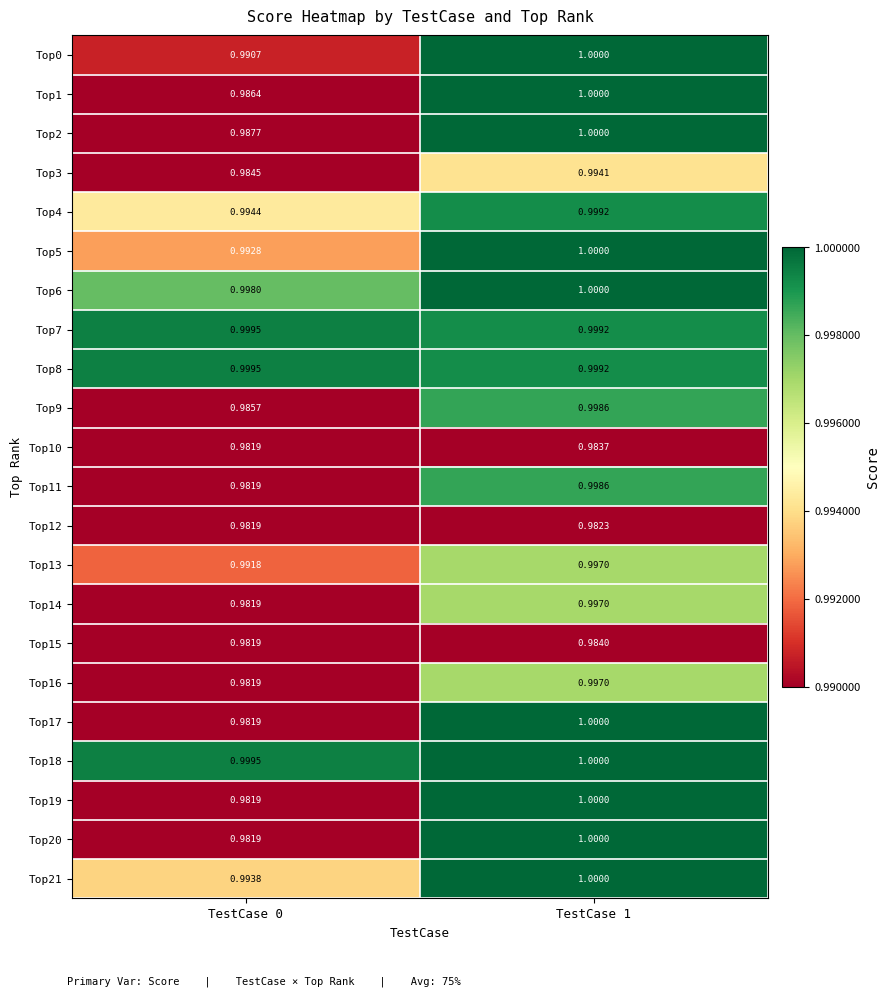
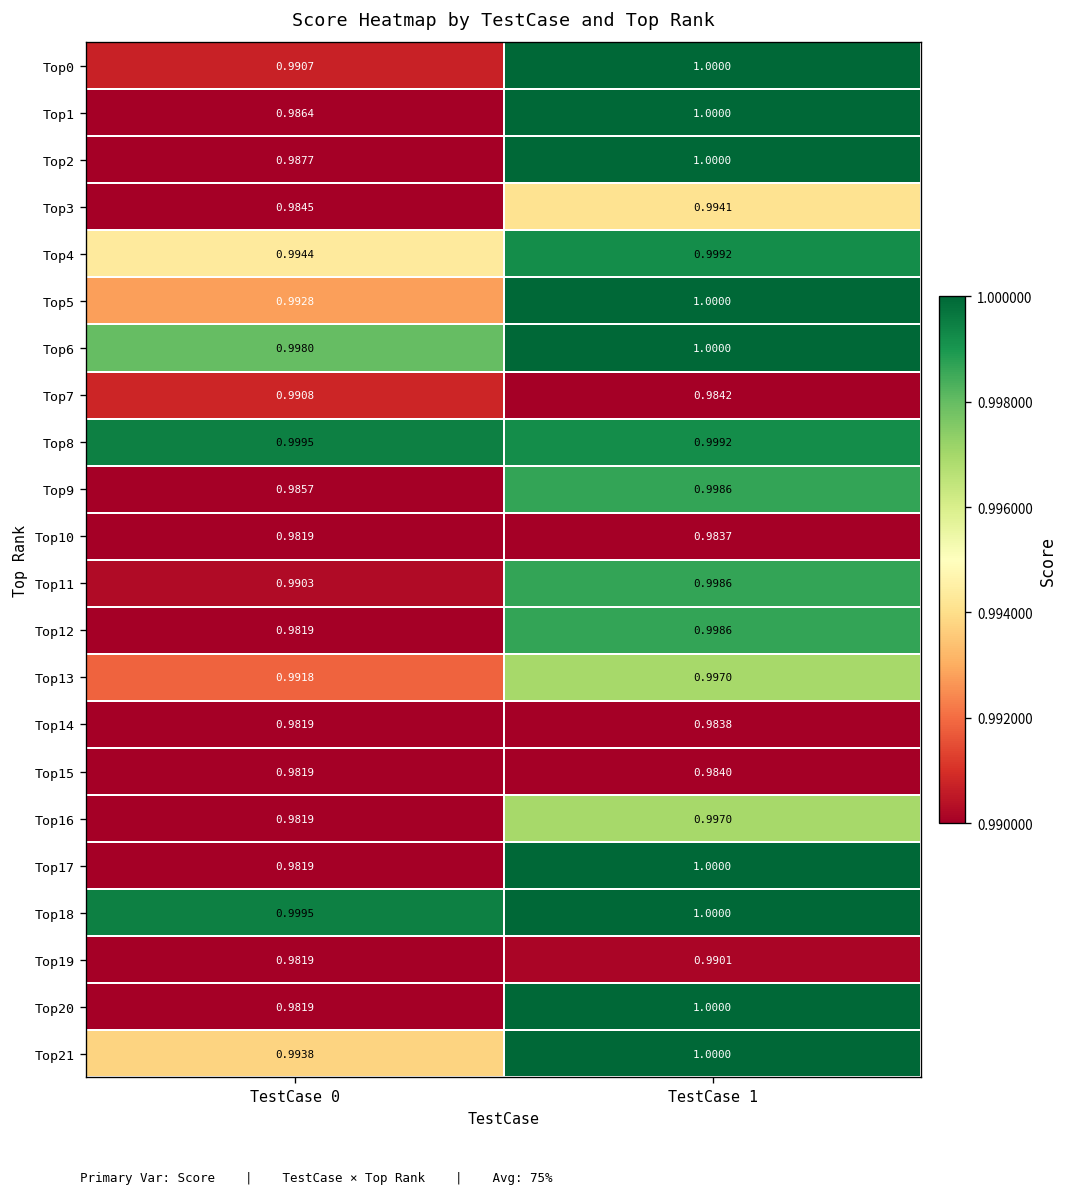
  {
    "Top0": {
      "TestCase 0": 0.9907,
      "TestCase 1": 1.0000
    },
    "Top1": {
      "TestCase 0": 0.9864,
      "TestCase 1": 1.0000
    },
    "Top2": {
      "TestCase 0": 0.9877,
      "TestCase 1": 1.0000
    },
    "Top3": {
      "TestCase 0": 0.9845,
      "TestCase 1": 0.9941
    },
    "Top4": {
      "TestCase 0": 0.9944,
      "TestCase 1": 0.9992
    },
    "Top5": {
      "TestCase 0": 0.9928,
      "TestCase 1": 1.0000
    },
    "Top6": {
      "TestCase 0": 0.9980,
      "TestCase 1": 1.0000
    },
    "Top7": {
-     "TestCase 0": 0.9995,
-     "TestCase 1": 0.9992
+     "TestCase 0": 0.9908,
+     "TestCase 1": 0.9842
    },
    "Top8": {
      "TestCase 0": 0.9995,
      "TestCase 1": 0.9992
    },
    "Top9": {
      "TestCase 0": 0.9857,
      "TestCase 1": 0.9986
    },
    "Top10": {
      "TestCase 0": 0.9819,
      "TestCase 1": 0.9837
    },
    "Top11": {
-     "TestCase 0": 0.9819,
+     "TestCase 0": 0.9903,
      "TestCase 1": 0.9986
    },
    "Top12": {
      "TestCase 0": 0.9819,
-     "TestCase 1": 0.9823
+     "TestCase 1": 0.9986
    },
    "Top13": {
      "TestCase 0": 0.9918,
      "TestCase 1": 0.9970
    },
    "Top14": {
      "TestCase 0": 0.9819,
-     "TestCase 1": 0.9970
+     "TestCase 1": 0.9838
    },
    "Top15": {
      "TestCase 0": 0.9819,
      "TestCase 1": 0.9840
    },
    "Top16": {
      "TestCase 0": 0.9819,
      "TestCase 1": 0.9970
    },
    "Top17": {
      "TestCase 0": 0.9819,
      "TestCase 1": 1.0000
    },
    "Top18": {
      "TestCase 0": 0.9995,
      "TestCase 1": 1.0000
    },
    "Top19": {
      "TestCase 0": 0.9819,
-     "TestCase 1": 1.0000
+     "TestCase 1": 0.9901
    },
    "Top20": {
      "TestCase 0": 0.9819,
      "TestCase 1": 1.0000
    },
    "Top21": {
      "TestCase 0": 0.9938,
      "TestCase 1": 1.0000
    }
  }
